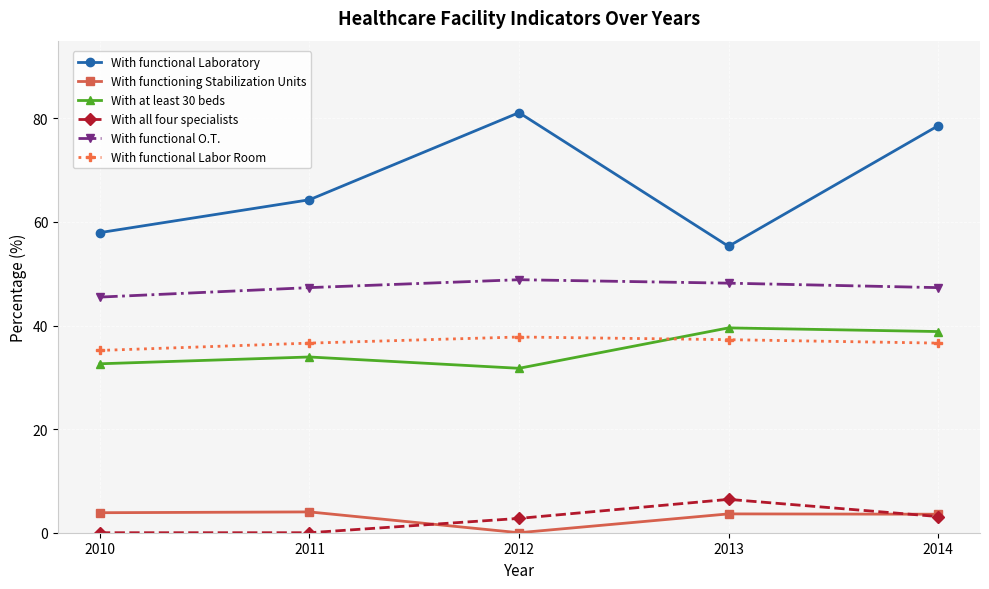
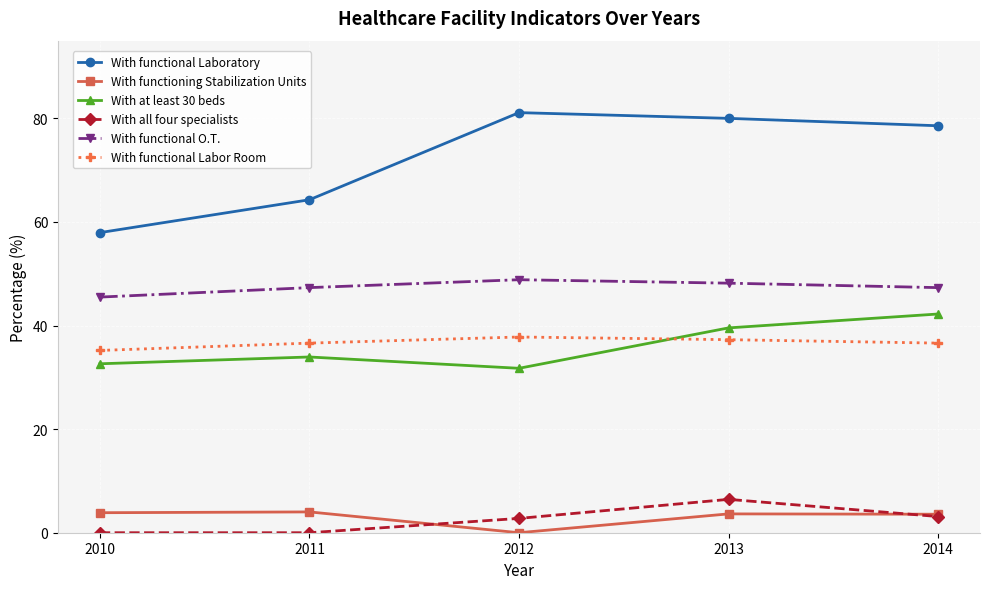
  {
    "With functional Laboratory": {
      "2010": 58,
      "2011": 64,
      "2012": 81,
-     "2013": 55,
+     "2013": 80,
      "2014": 79
    },
    "With at least 30 beds": {
      "2010": 33,
      "2011": 34,
      "2012": 32,
      "2013": 40,
-     "2014": 39
+     "2014": 42
    },
    "With all four specialists": {
      "2010": 0,
      "2011": 0,
      "2012": 3,
      "2013": 6
    },
    "With functional O.T.": {
      "2010": 45,
      "2011": 47,
      "2012": 49,
      "2013": 48,
      "2014": 47
    }
  }
